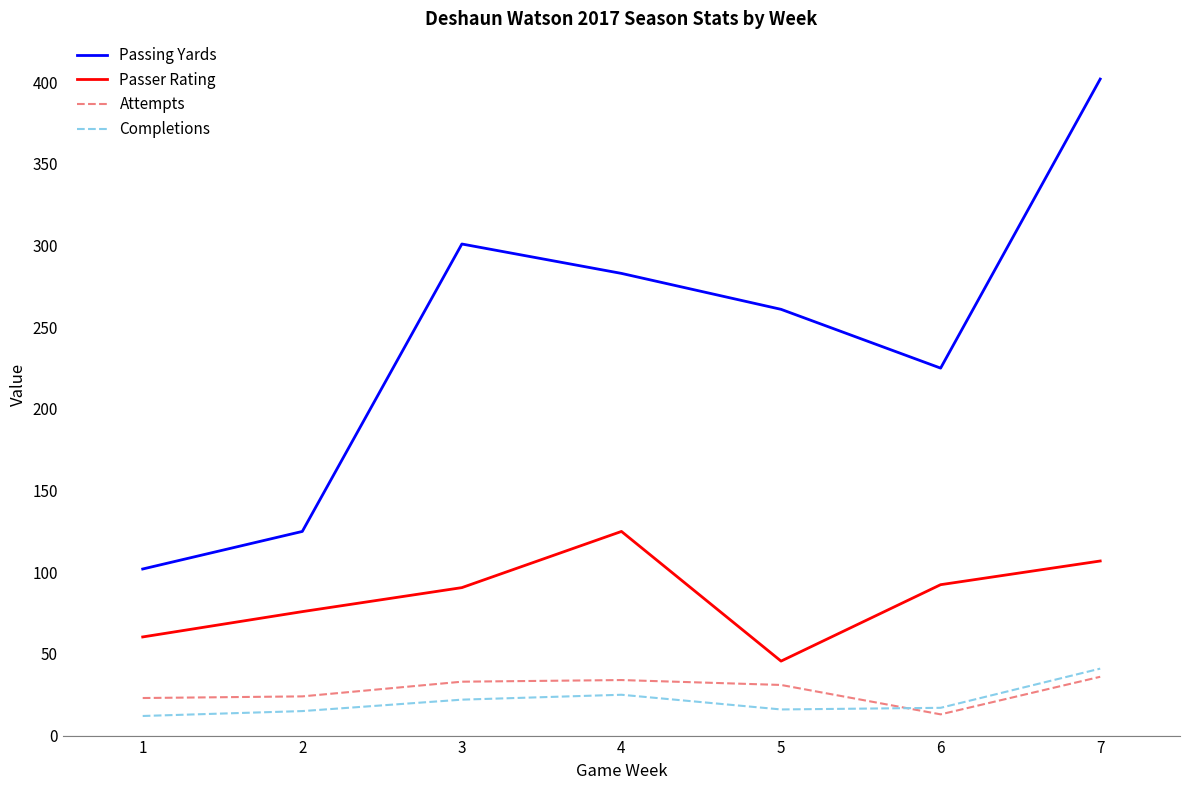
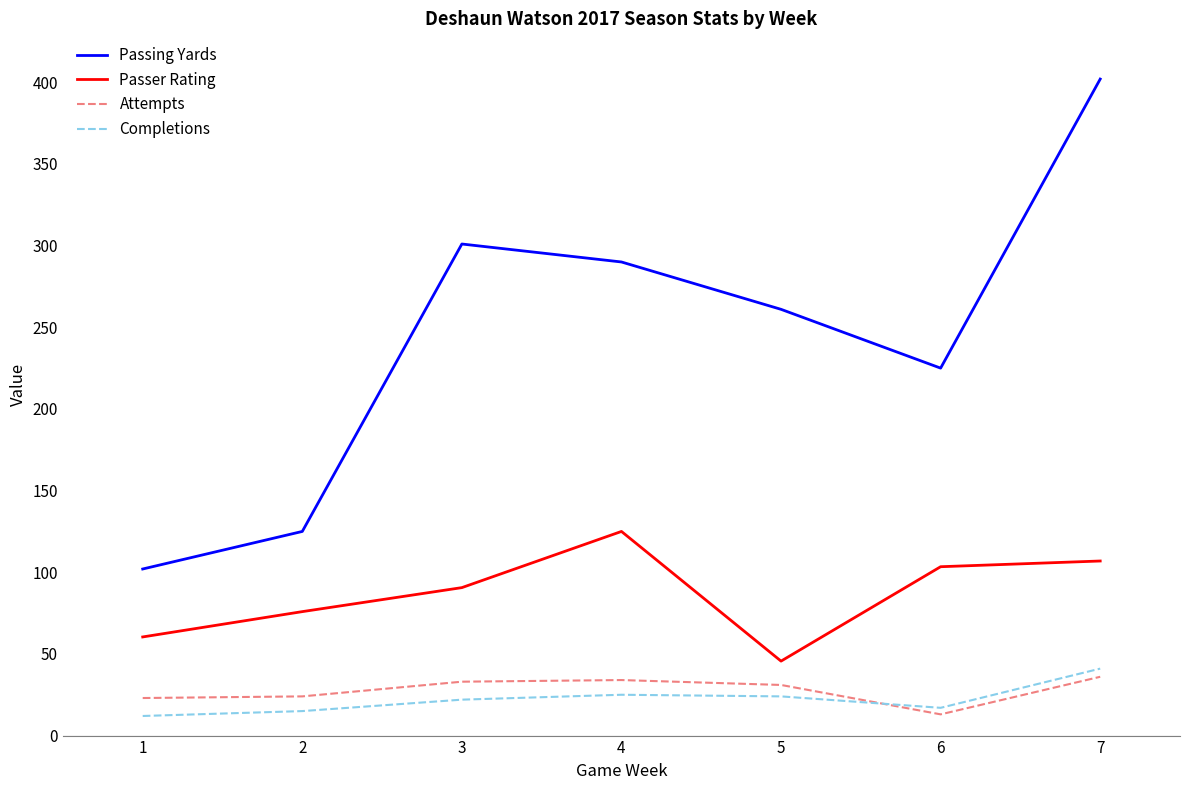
  {
    "Passing Yards": {
      "1": 102,
      "2": 125,
      "3": 301,
-     "4": 283,
+     "4": 290,
      "5": 261,
      "6": 225,
      "7": 402
    },
    "Passer Rating": {
      "1": 60,
      "2": 76,
      "3": 91,
      "4": 125,
      "5": 46,
-     "6": 92,
+     "6": 103,
      "7": 107
    },
    "Attempts": {
      "1": 23,
      "2": 24,
      "3": 33,
      "4": 34,
      "5": 31,
      "6": 13,
      "7": 36
    },
    "Completions": {
      "1": 12,
      "2": 15,
      "3": 22,
      "4": 25,
-     "5": 16,
+     "5": 24,
      "6": 17,
      "7": 41
    }
  }
